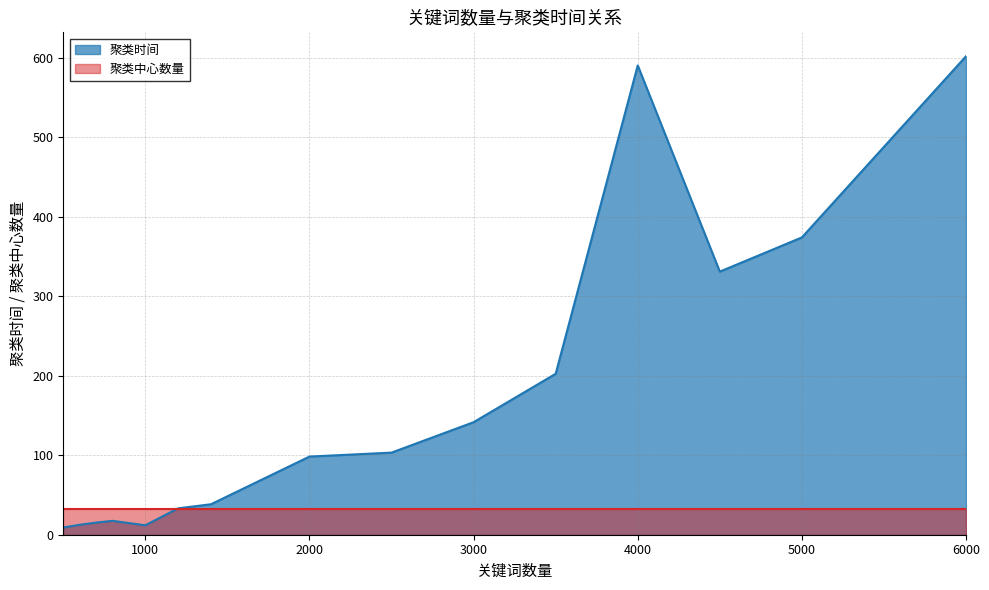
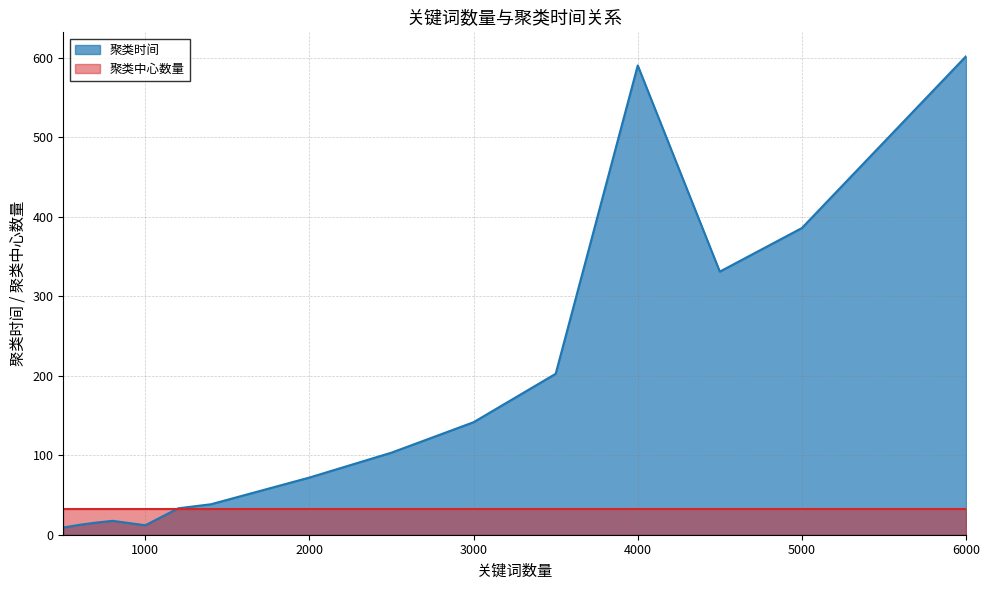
  {
    "聚类时间": {
      "1000": 10,
-     "2000": 100,
+     "2000": 70,
      "3000": 140,
      "4000": 590,
-     "5000": 370,
+     "5000": 390,
      "6000": 600
    },
    "聚类中心数量": {
      "1000": 30,
      "2000": 30,
      "3000": 30,
      "4000": 30,
      "5000": 30,
      "6000": 30
    }
  }
